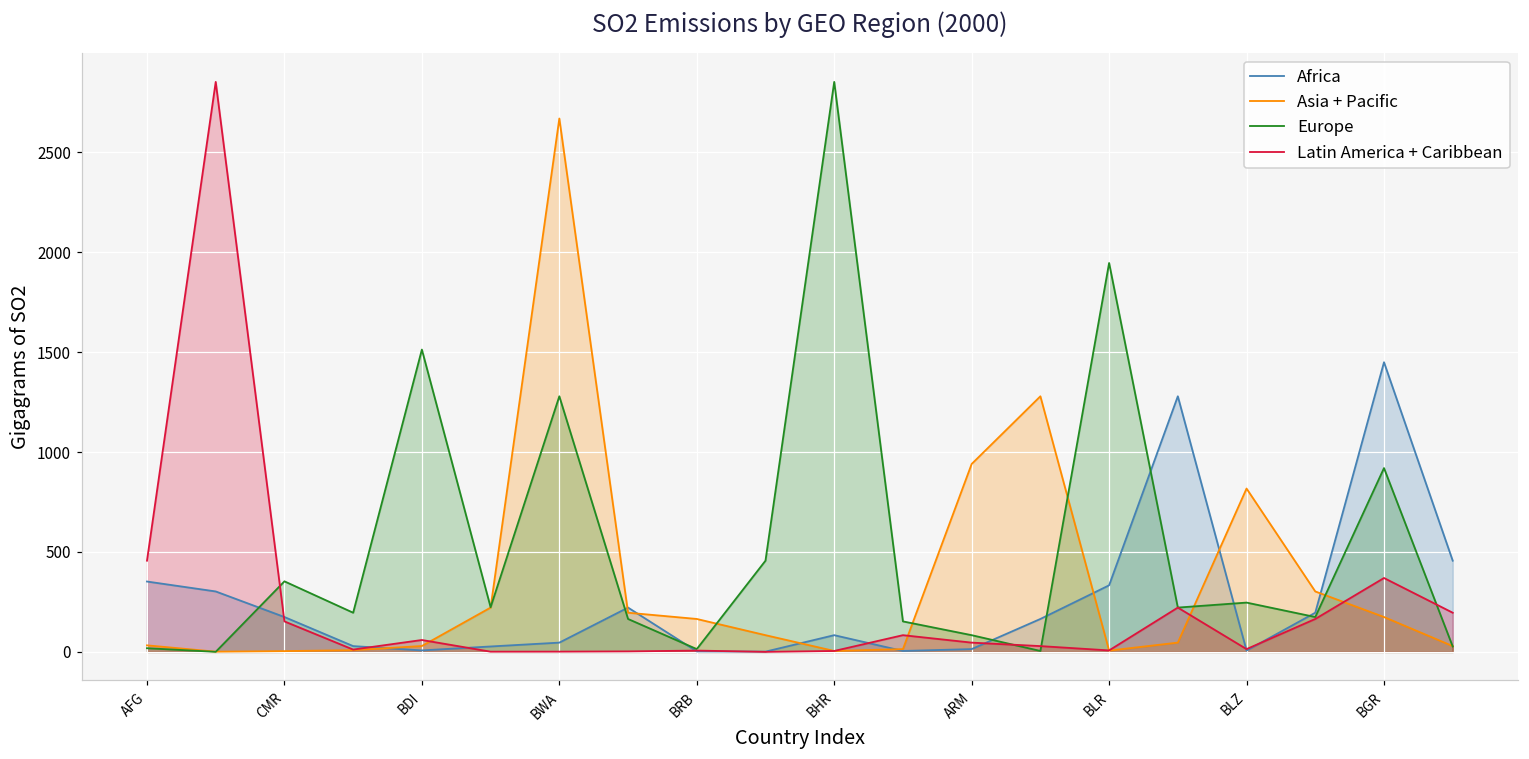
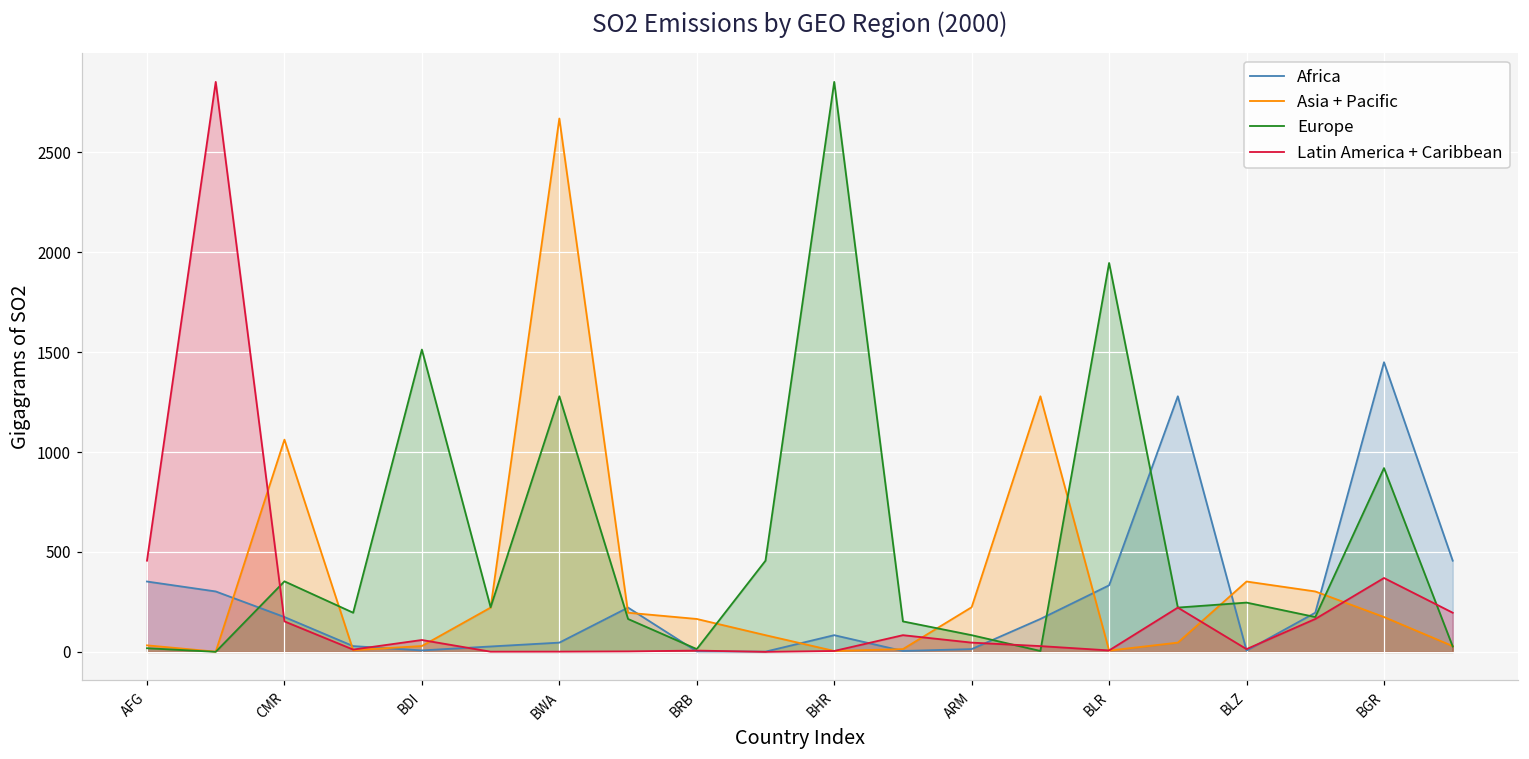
  {
    "Africa": {
      "AFG": 350,
      "CMR": 170,
      "BDI": 10,
      "BWA": 50,
      "BHR": 80,
      "ARM": 10,
      "BLR": 330,
      "BGR": 1450
    },
    "Asia + Pacific": {
      "AFG": 30,
-     "CMR": 0,
+     "CMR": 1060,
      "BDI": 30,
      "BWA": 2670,
      "BRB": 160,
-     "ARM": 940,
-     "BLZ": 820,
+     "ARM": 220,
+     "BLZ": 350,
      "BGR": 170
    },
    "Europe": {
      "AFG": 20,
      "CMR": 350,
      "BDI": 1510,
      "BWA": 1280,
      "BHR": 2850,
      "ARM": 80,
      "BLR": 1950,
      "BLZ": 250,
      "BGR": 920
    },
    "Latin America + Caribbean": {
      "AFG": 460,
      "CMR": 150,
      "BDI": 60,
      "BWA": 0,
      "ARM": 50,
      "BGR": 370
    }
  }
